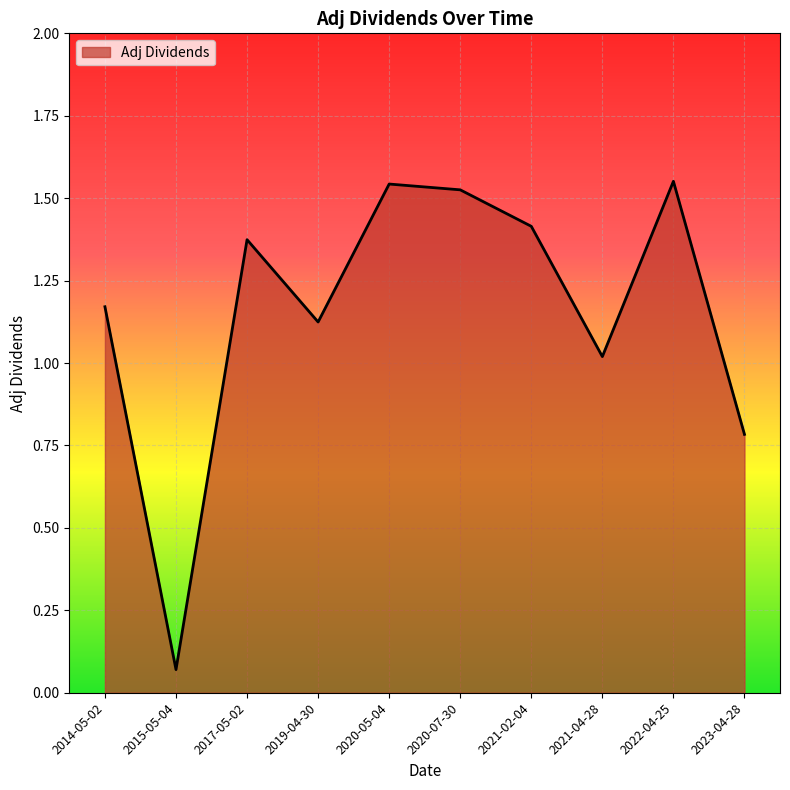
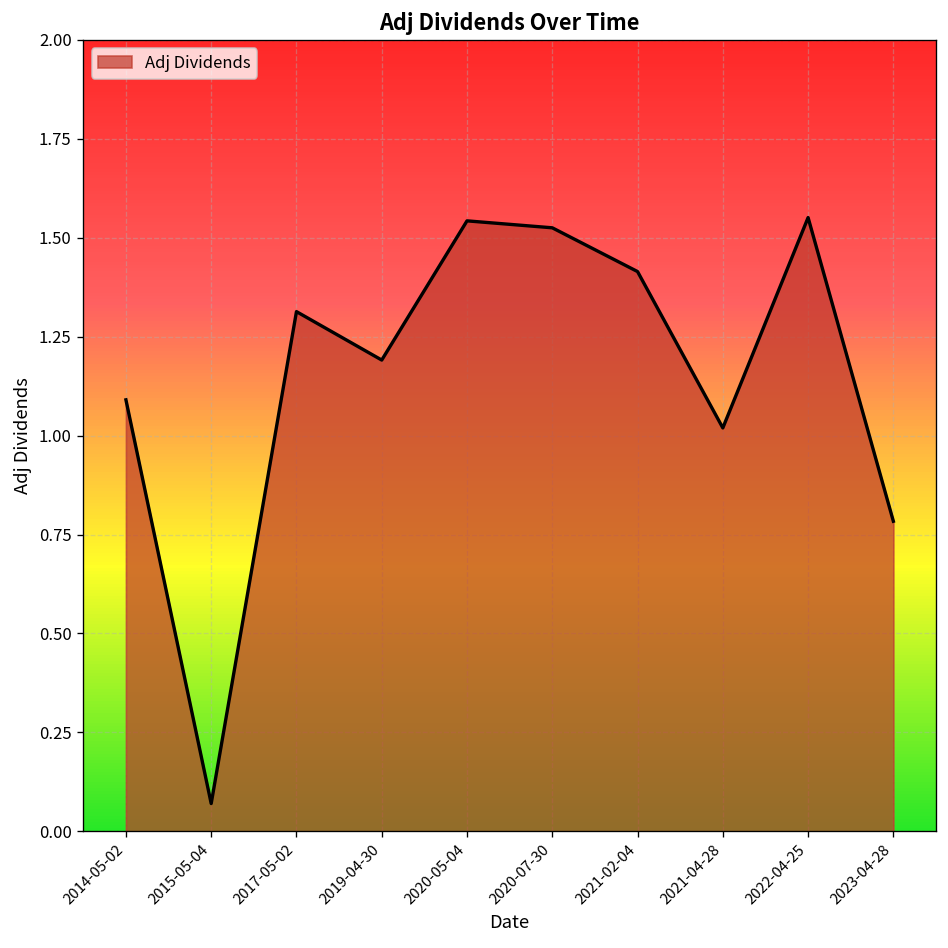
  {
-   "2014-05-02": 1.17,
+   "2014-05-02": 1.09,
    "2015-05-04": 0.07,
-   "2017-05-02": 1.37,
-   "2019-04-30": 1.12,
+   "2017-05-02": 1.31,
+   "2019-04-30": 1.19,
    "2020-05-04": 1.54,
    "2020-07-30": 1.53,
    "2021-02-04": 1.41,
    "2021-04-28": 1.02,
    "2022-04-25": 1.55,
    "2023-04-28": 0.78
  }
